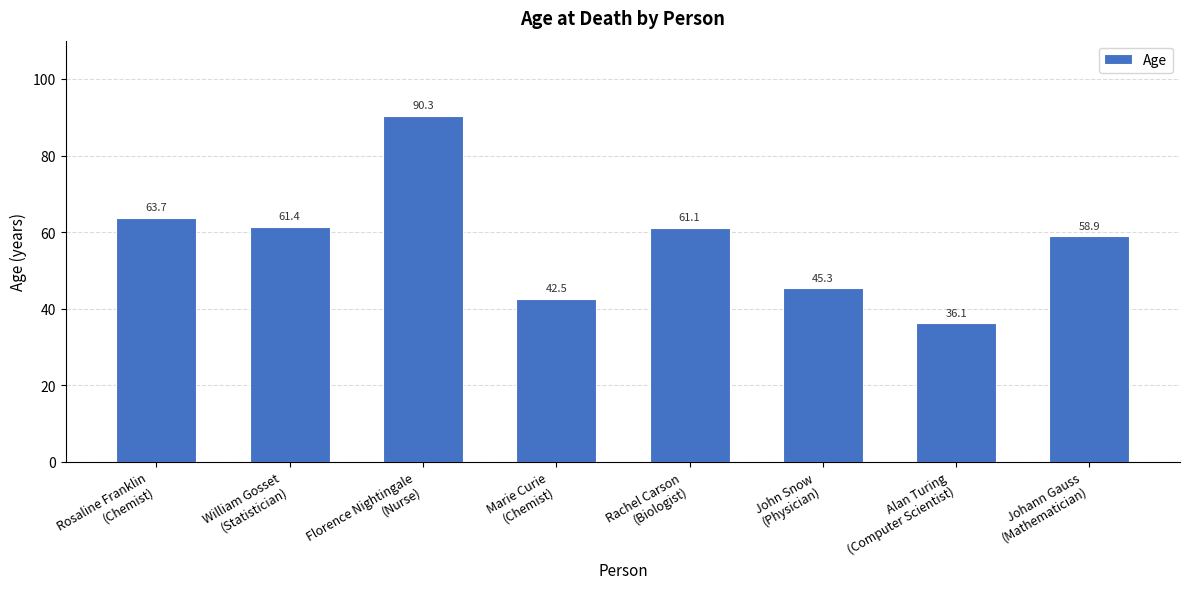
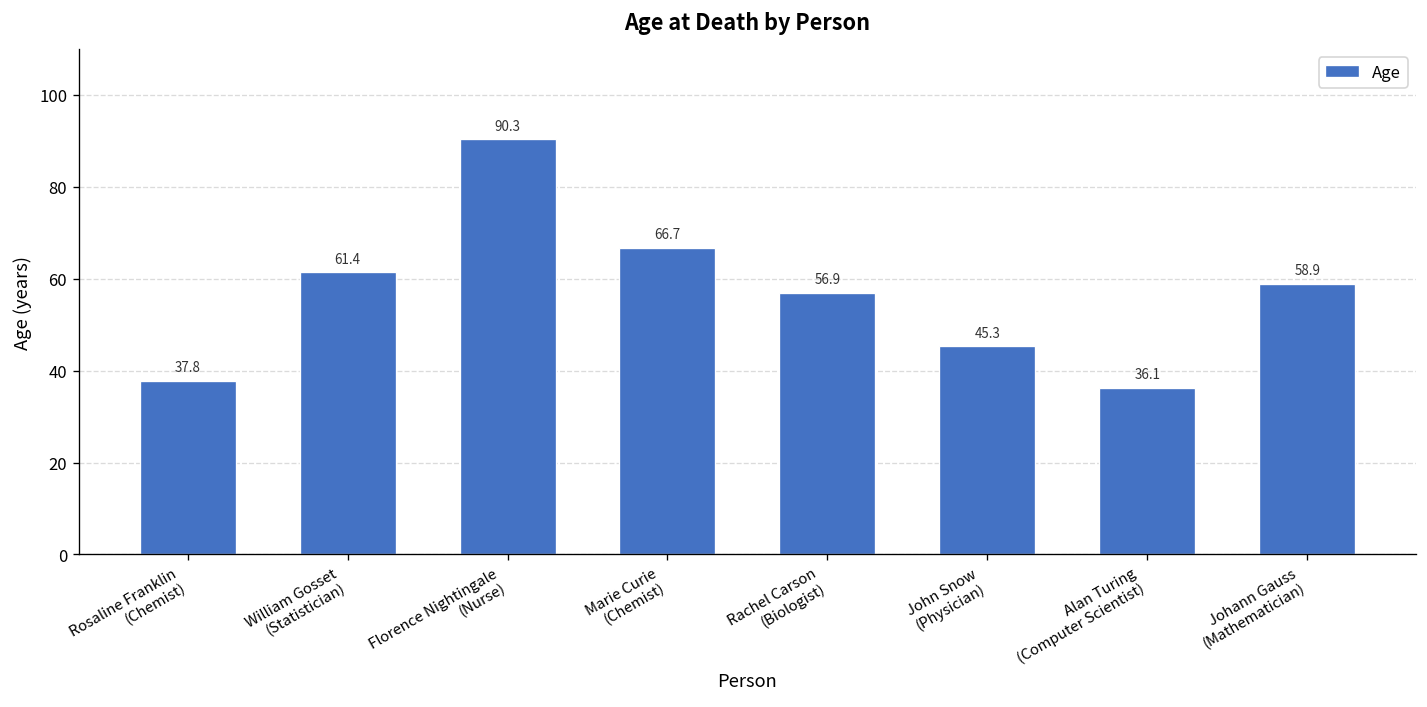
  {
-   "Rosaline Franklin (Chemist)": 63.7,
+   "Rosaline Franklin (Chemist)": 37.8,
    "William Gosset (Statistician)": 61.4,
    "Florence Nightingale (Nurse)": 90.3,
-   "Marie Curie (Chemist)": 42.5,
-   "Rachel Carson (Biologist)": 61.1,
+   "Marie Curie (Chemist)": 66.7,
+   "Rachel Carson (Biologist)": 56.9,
    "John Snow (Physician)": 45.3,
    "Alan Turing (Computer Scientist)": 36.1,
    "Johann Gauss (Mathematician)": 58.9
  }
